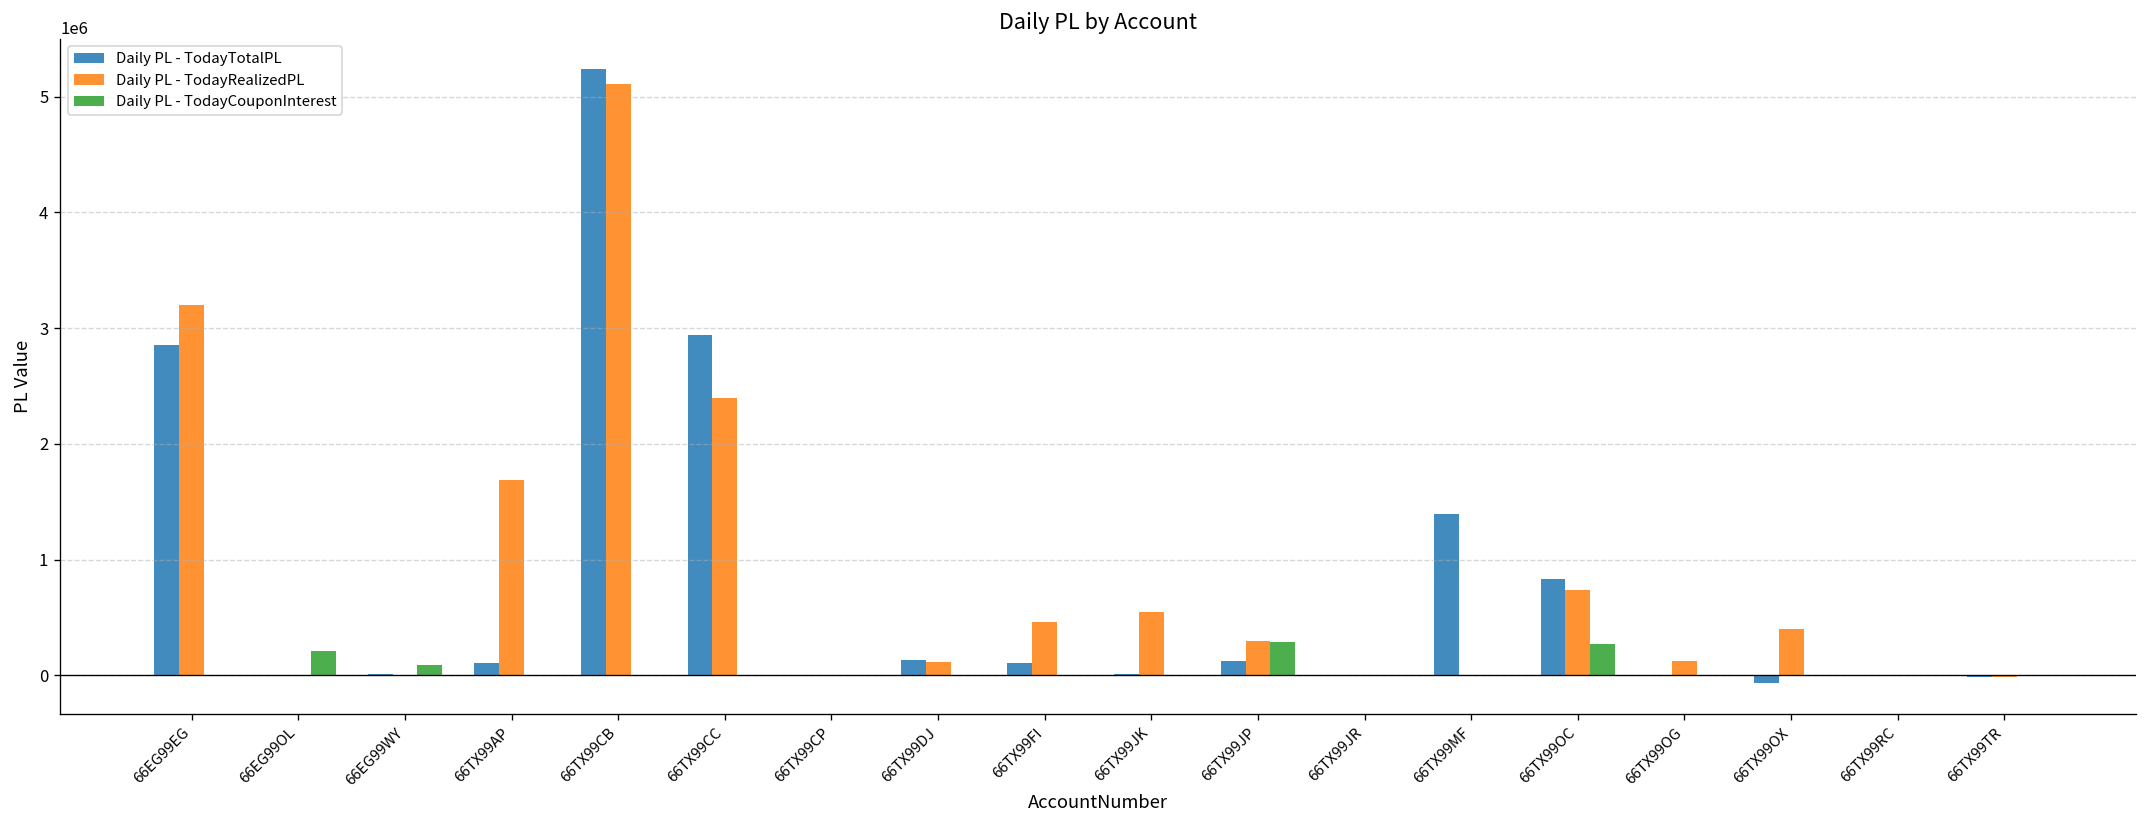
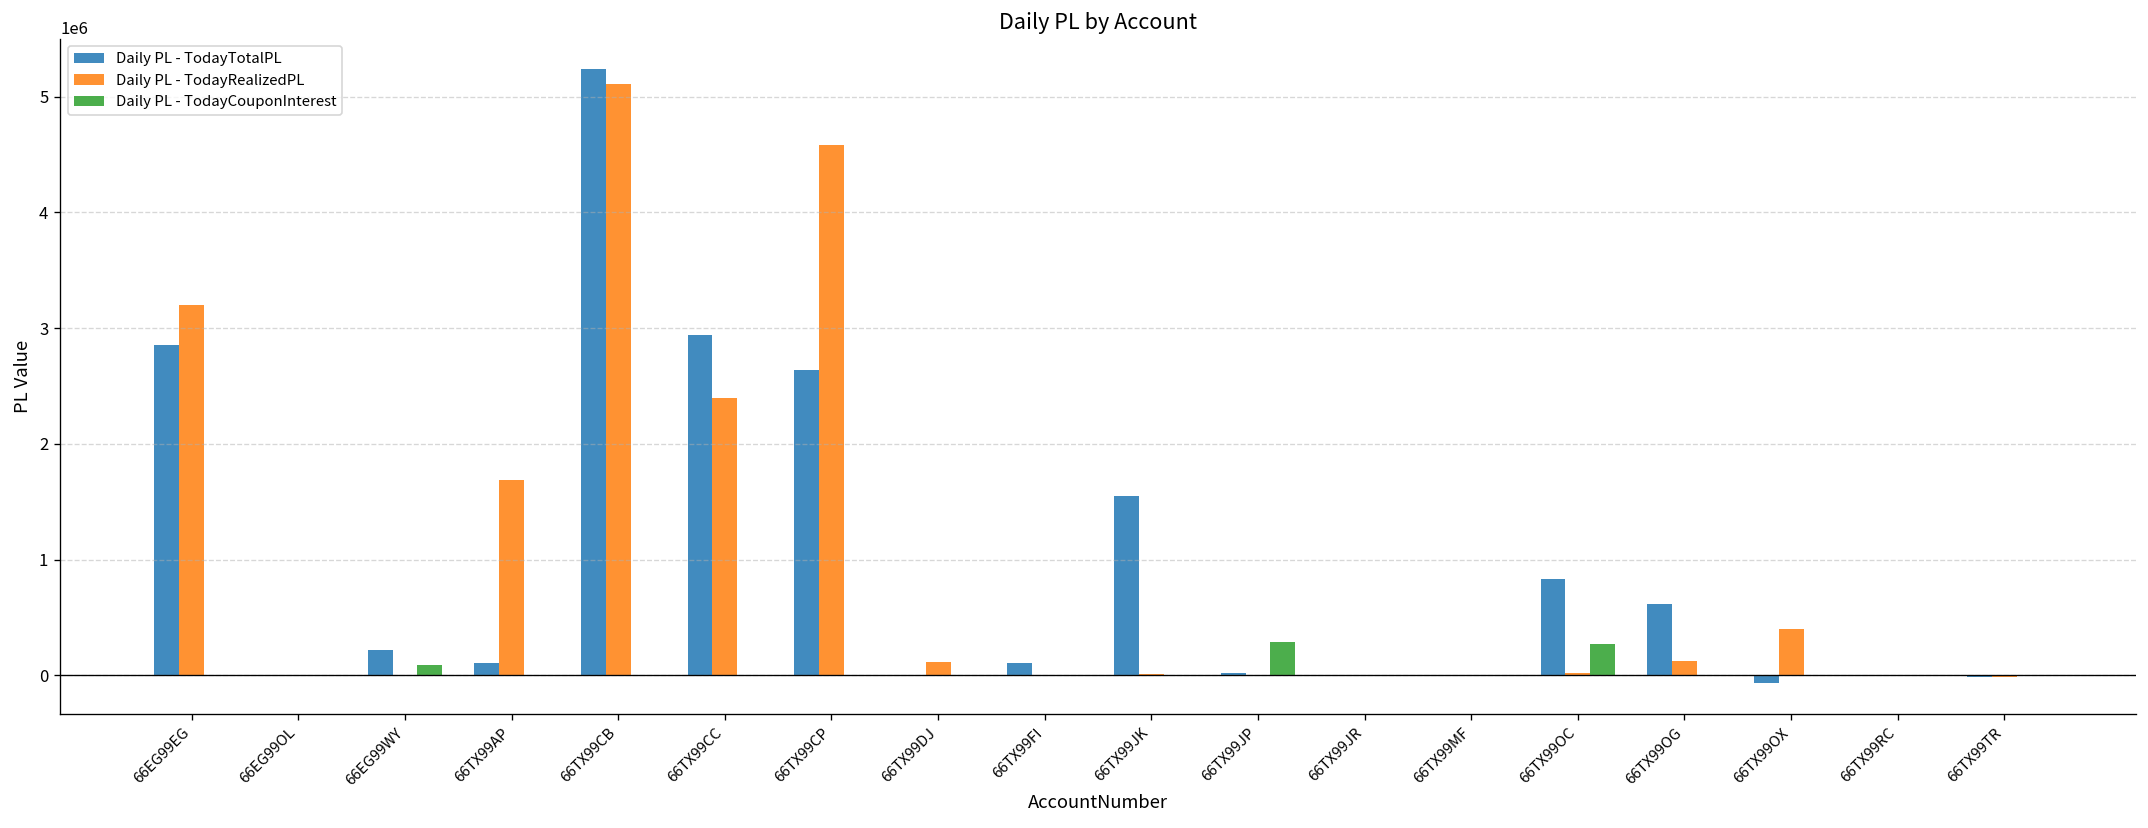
  {
    "Daily PL - TodayTotalPL": {
      "66EG99EG": 2900000,
-     "66EG99WY": 0,
+     "66EG99WY": 200000,
      "66TX99AP": 100000,
      "66TX99CB": 5200000,
      "66TX99CC": 2900000,
-     "66TX99CP": 0,
-     "66TX99DJ": 100000,
+     "66TX99CP": 2600000,
+     "66TX99DJ": 0,
      "66TX99FI": 100000,
-     "66TX99JK": 0,
-     "66TX99JP": 100000,
-     "66TX99MF": 1400000,
+     "66TX99JK": 1500000,
+     "66TX99JP": 0,
+     "66TX99MF": 0,
      "66TX99OC": 800000,
-     "66TX99OG": 0,
+     "66TX99OG": 600000,
      "66TX99OX": -100000
    },
    "Daily PL - TodayRealizedPL": {
      "66EG99EG": 3200000,
      "66TX99AP": 1700000,
      "66TX99CB": 5100000,
      "66TX99CC": 2400000,
-     "66TX99CP": 0,
+     "66TX99CP": 4600000,
      "66TX99DJ": 100000,
-     "66TX99FI": 500000,
-     "66TX99JK": 600000,
-     "66TX99JP": 300000,
-     "66TX99OC": 700000,
+     "66TX99FI": 0,
+     "66TX99JK": 0,
+     "66TX99JP": 0,
+     "66TX99OC": 0,
      "66TX99OG": 100000,
      "66TX99OX": 400000,
      "66TX99RC": 0
    },
    "Daily PL - TodayCouponInterest": {
      "66EG99EG": 0,
-     "66EG99OL": 200000,
+     "66EG99OL": 0,
      "66EG99WY": 100000,
      "66TX99AP": 0,
      "66TX99CB": 0,
      "66TX99CP": 0,
      "66TX99FI": 0,
      "66TX99JP": 300000,
      "66TX99JR": 0,
      "66TX99MF": 0,
      "66TX99OC": 300000,
      "66TX99TR": 0
    }
  }
